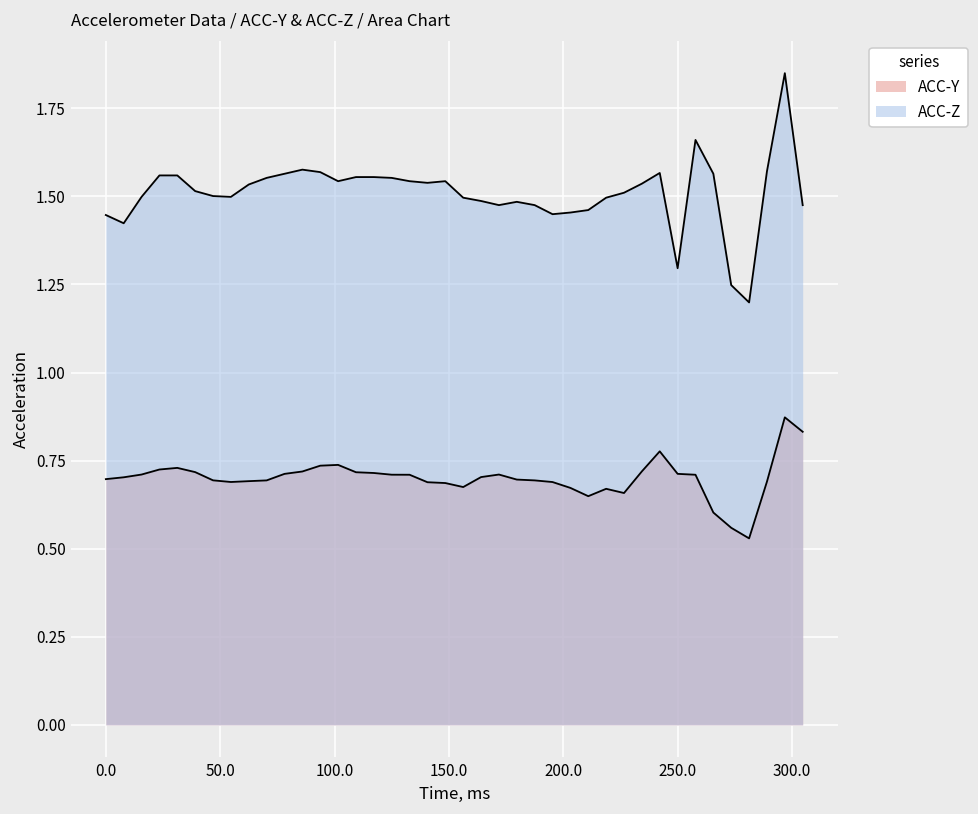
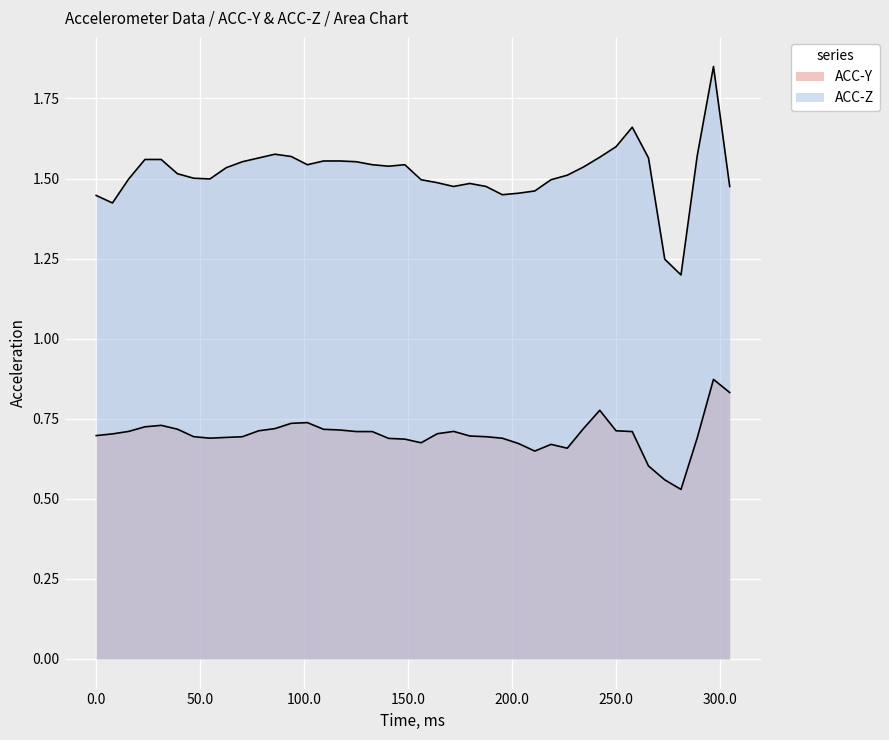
  {
    "ACC-Y": {
      "0.0": 0.70,
      "250.0": 0.71
    },
    "ACC-Z": {
      "0.0": 1.45,
-     "250.0": 1.30
+     "250.0": 1.60
    }
  }
